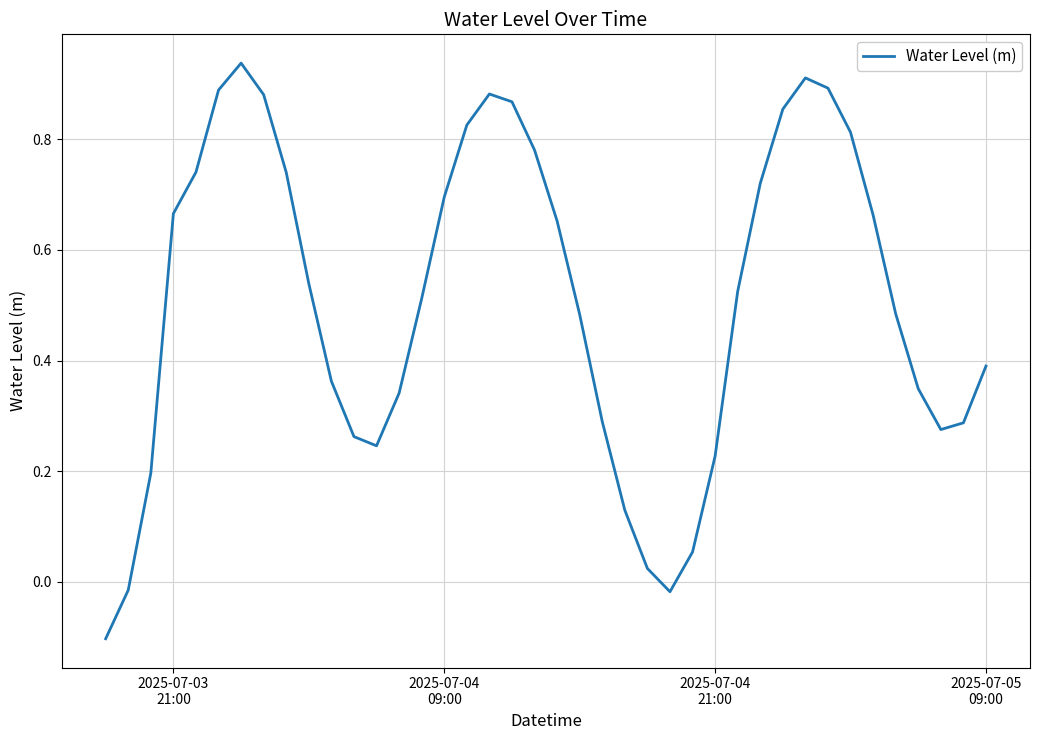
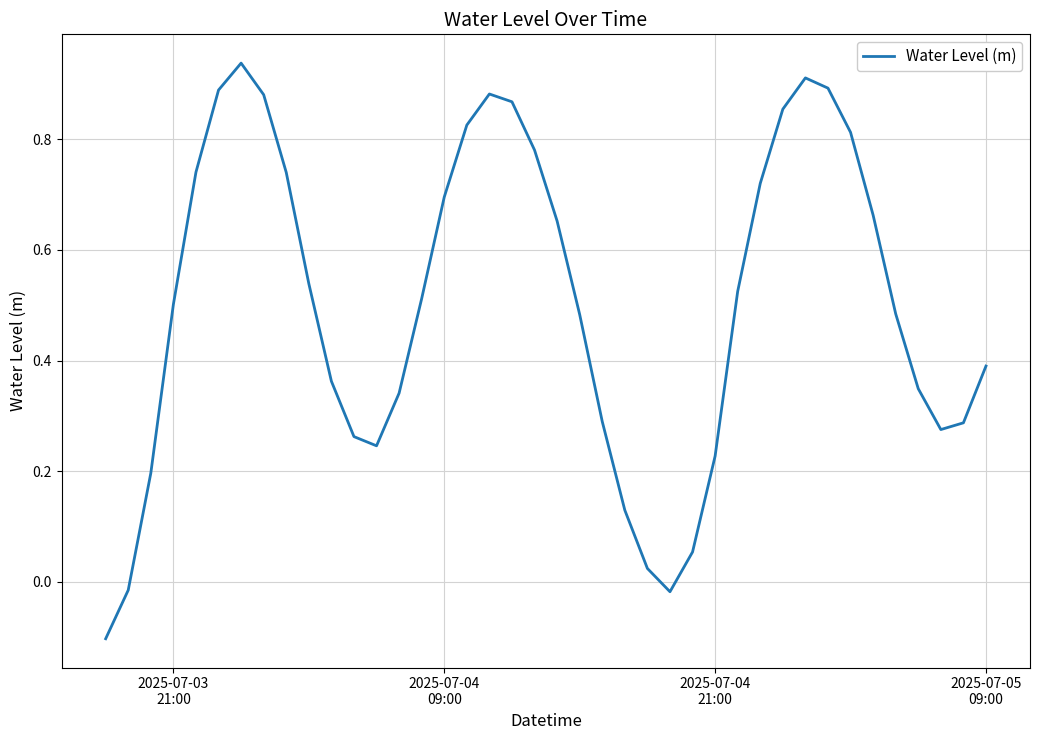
  {
-   "2025-07-03 21:00": 0.67,
+   "2025-07-03 21:00": 0.50,
    "2025-07-04 09:00": 0.70,
    "2025-07-04 21:00": 0.23,
    "2025-07-05 09:00": 0.39
  }
